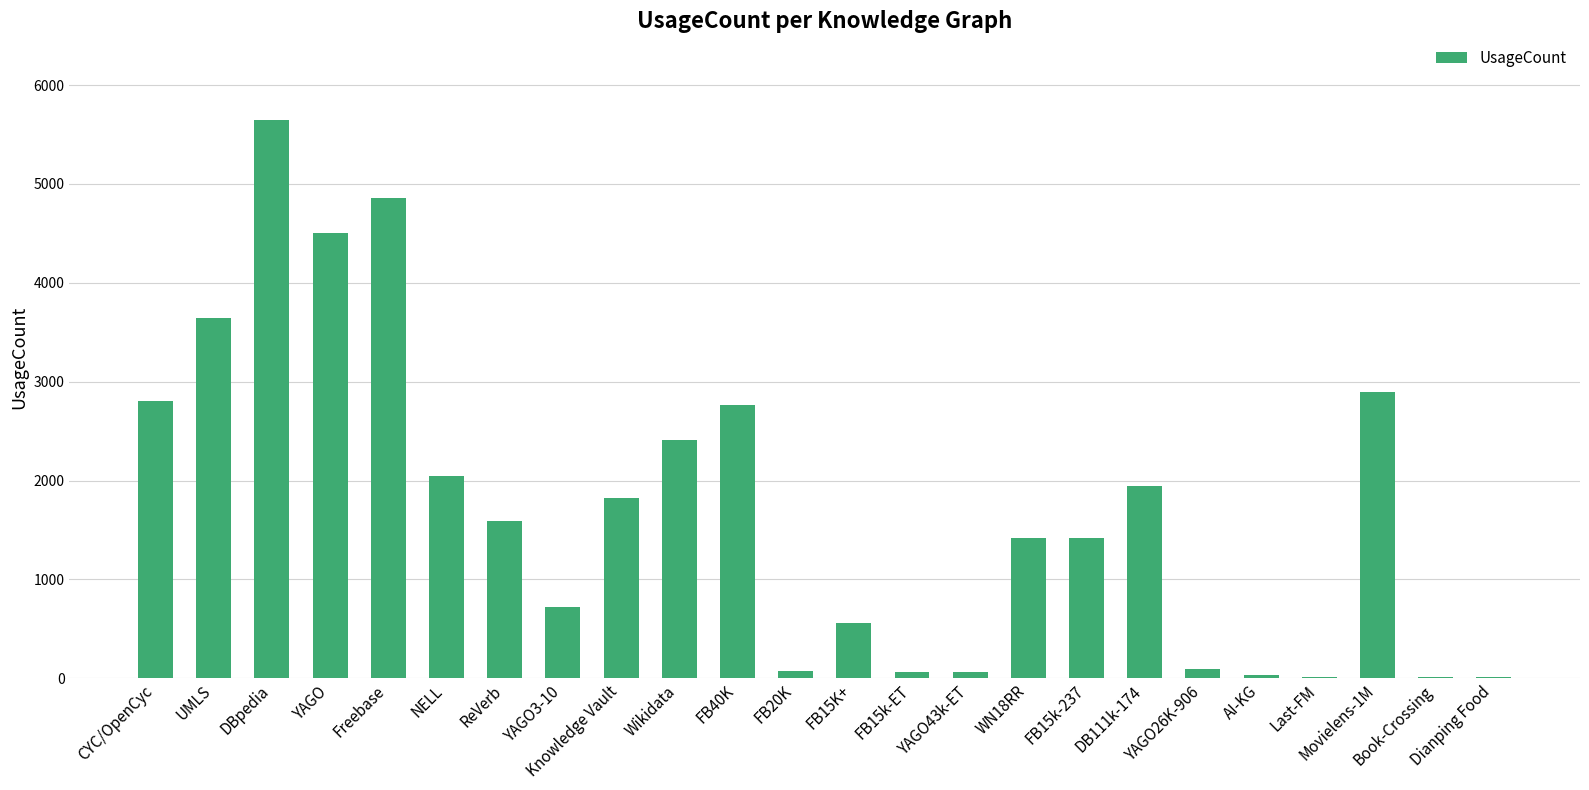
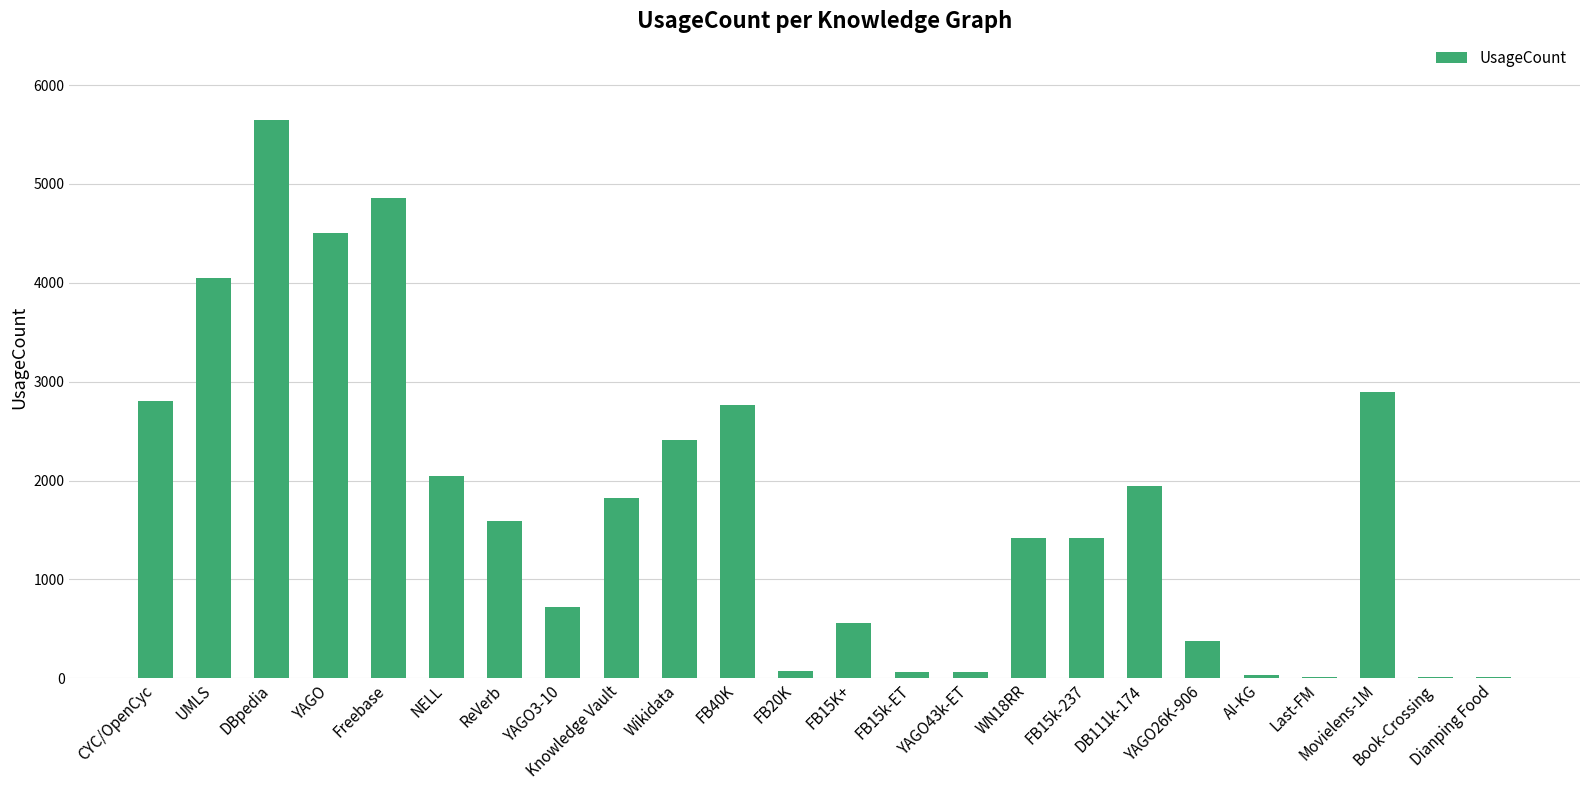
  {
    "CYC/OpenCyc": 2800,
-   "UMLS": 3600,
+   "UMLS": 4100,
    "DBpedia": 5600,
    "YAGO": 4500,
    "Freebase": 4900,
    "NELL": 2000,
    "ReVerb": 1600,
    "YAGO3-10": 700,
    "Knowledge Vault": 1800,
    "Wikidata": 2400,
    "FB40K": 2800,
    "FB20K": 100,
    "FB15K+": 600,
    "FB15k-ET": 100,
    "YAGO43k-ET": 100,
    "WN18RR": 1400,
    "FB15k-237": 1400,
    "DB111k-174": 1900,
-   "YAGO26K-906": 100,
+   "YAGO26K-906": 400,
    "AI-KG": 0,
    "Movielens-1M": 2900
  }
